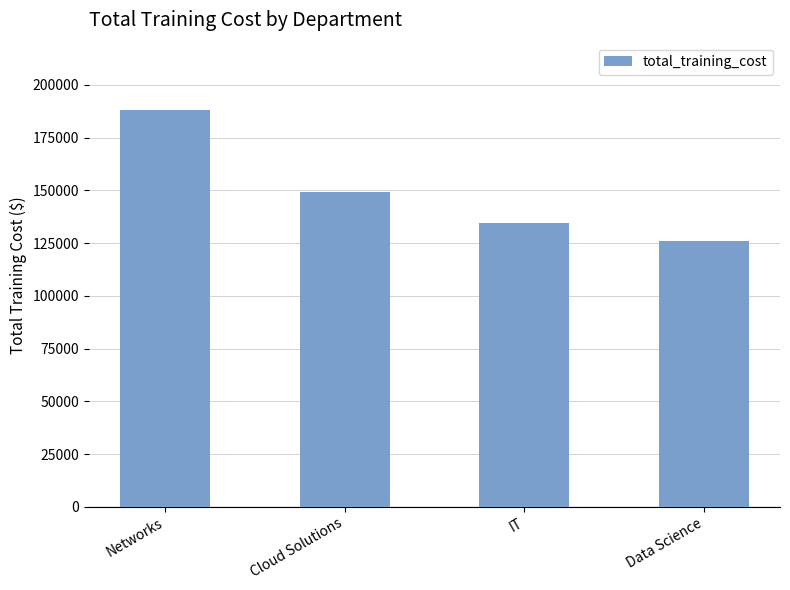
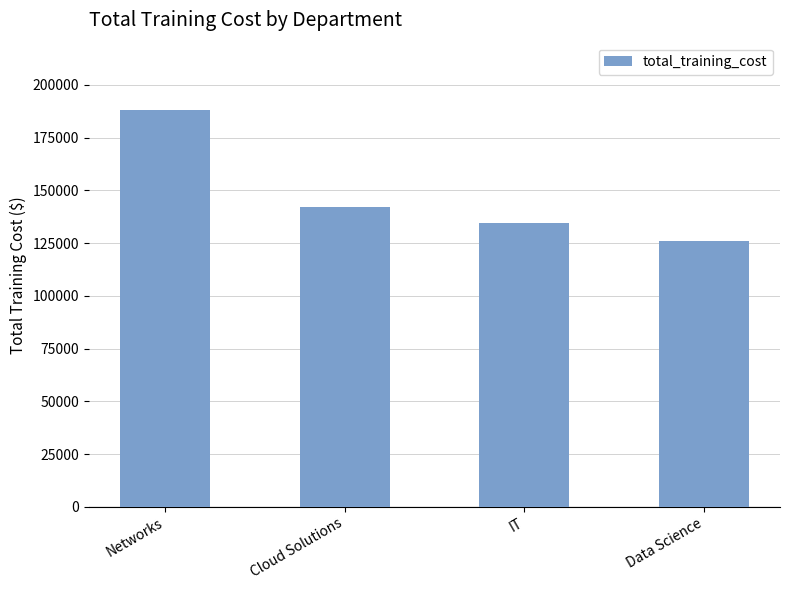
  {
    "Networks": 188000,
-   "Cloud Solutions": 149000,
+   "Cloud Solutions": 142000,
    "IT": 135000,
    "Data Science": 126000
  }
